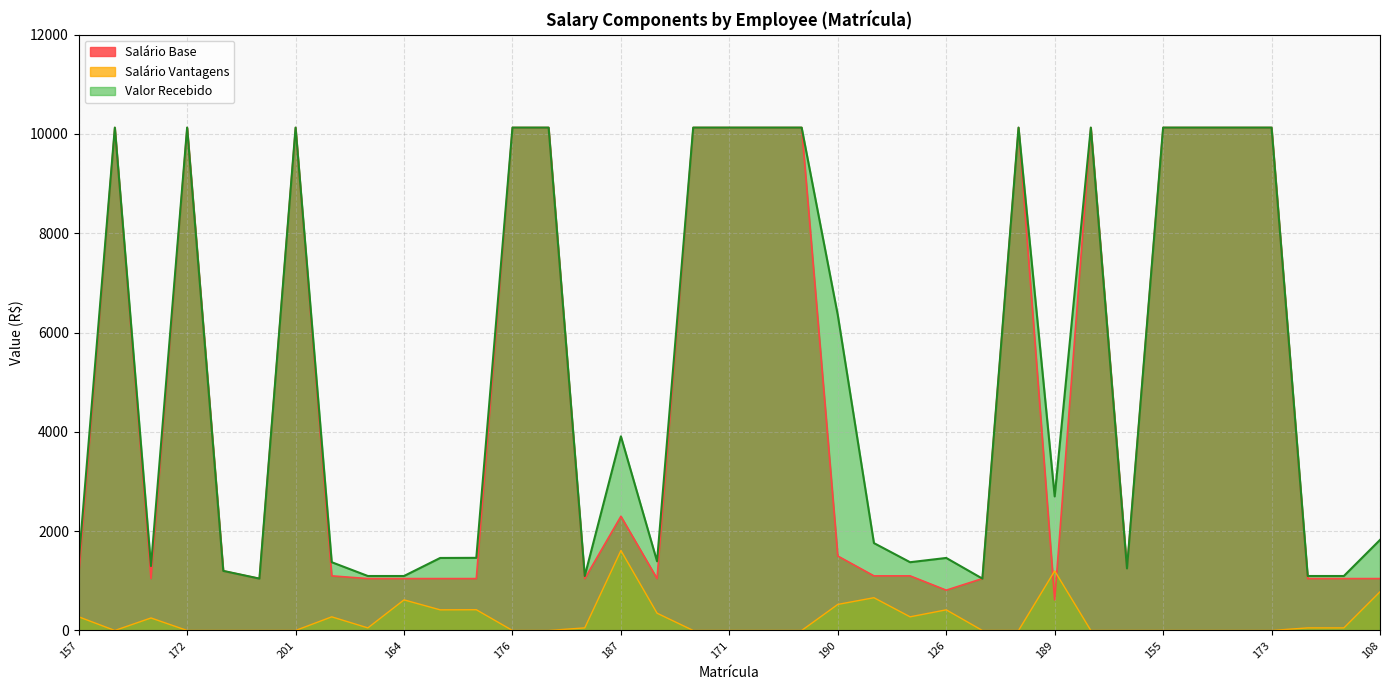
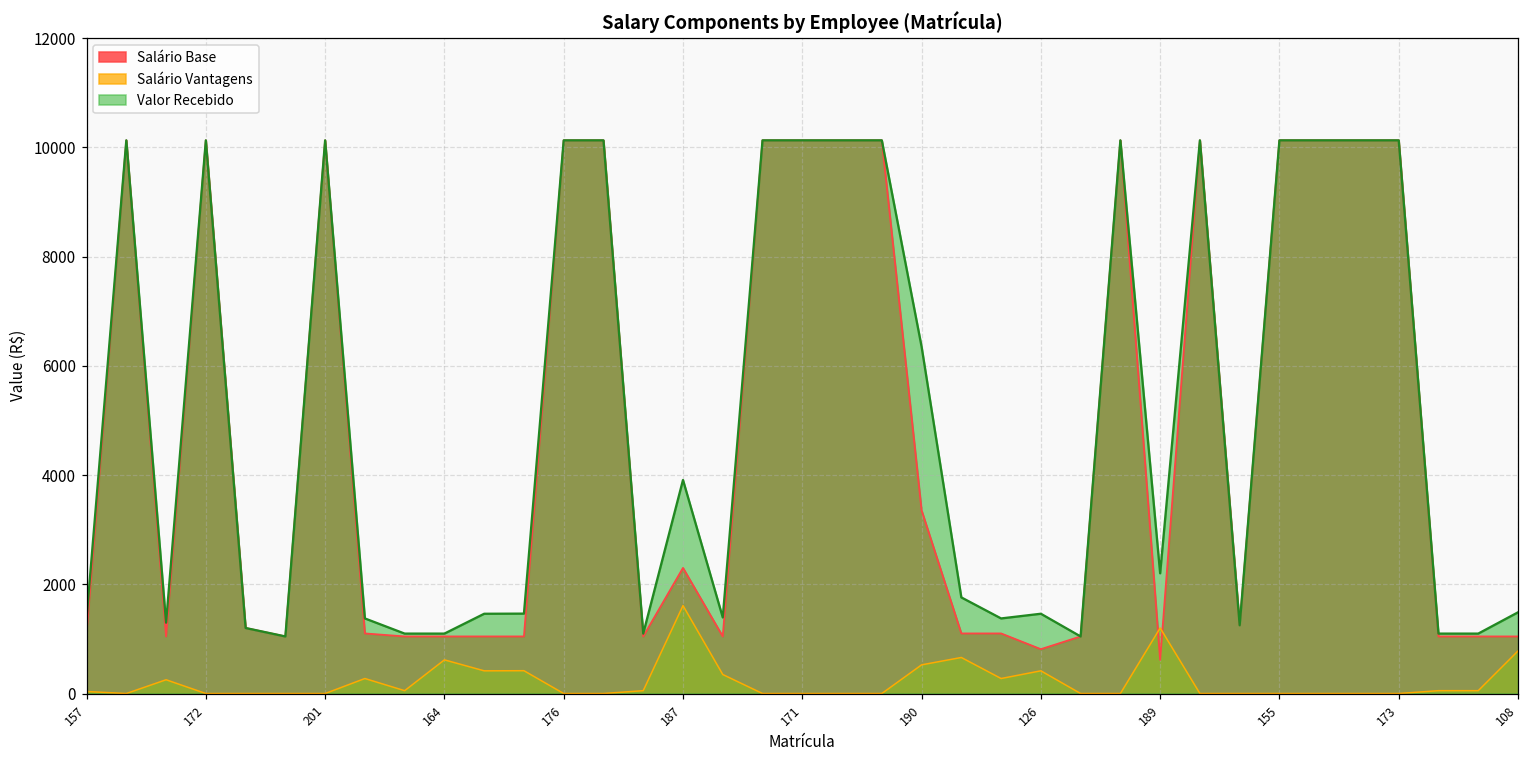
  {
    "Salário Base": {
      "157": 1100,
      "164": 1000,
      "187": 2300,
-     "190": 1500,
+     "190": 3400,
      "126": 800,
      "189": 600,
      "108": 1000
    },
    "Salário Vantagens": {
-     "157": 300,
+     "157": 0,
      "172": 0,
      "201": 0,
      "164": 600,
      "176": 0,
      "187": 1600,
      "171": 0,
      "190": 500,
      "126": 400,
      "189": 1200,
      "155": 0,
      "173": 0,
      "108": 800
    },
    "Valor Recebido": {
      "157": 1400,
      "164": 1100,
      "187": 3900,
      "190": 6400,
      "126": 1500,
-     "189": 2700,
-     "108": 1800
+     "189": 2200,
+     "108": 1500
    }
  }
